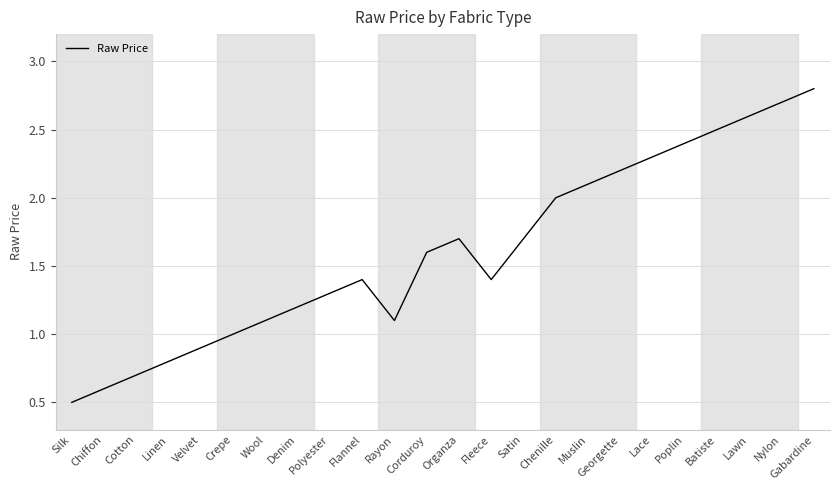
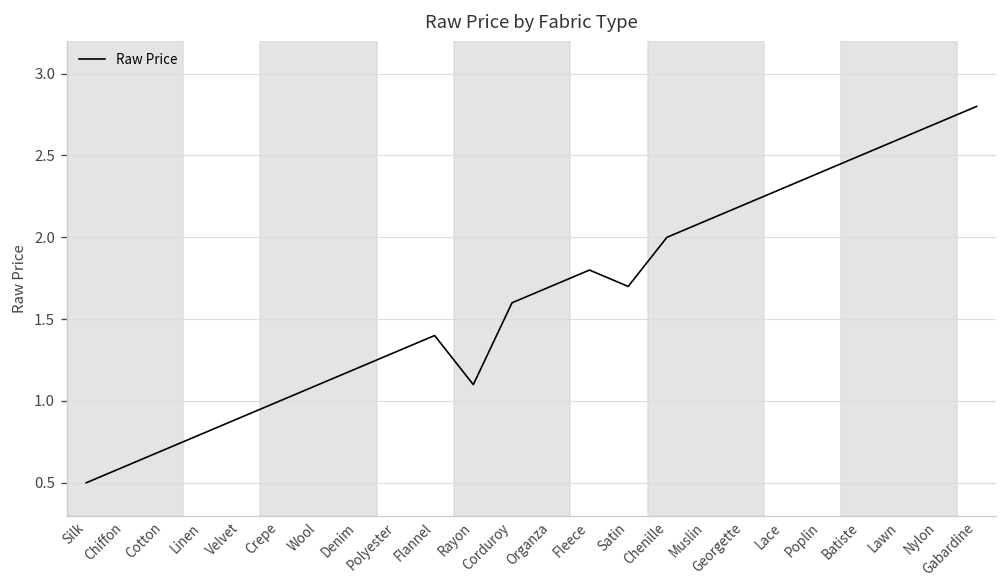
  {
    "Silk": 0.5,
    "Chiffon": 0.6,
    "Cotton": 0.7,
    "Linen": 0.8,
    "Velvet": 0.9,
    "Crepe": 1.0,
    "Wool": 1.1,
    "Denim": 1.2,
    "Polyester": 1.3,
    "Flannel": 1.4,
    "Rayon": 1.1,
    "Corduroy": 1.6,
    "Organza": 1.7,
-   "Fleece": 1.4,
+   "Fleece": 1.8,
    "Satin": 1.7,
    "Chenille": 2.0,
    "Muslin": 2.1,
    "Georgette": 2.2,
    "Lace": 2.3,
    "Poplin": 2.4,
    "Batiste": 2.5,
    "Lawn": 2.6,
    "Nylon": 2.7,
    "Gabardine": 2.8
  }
